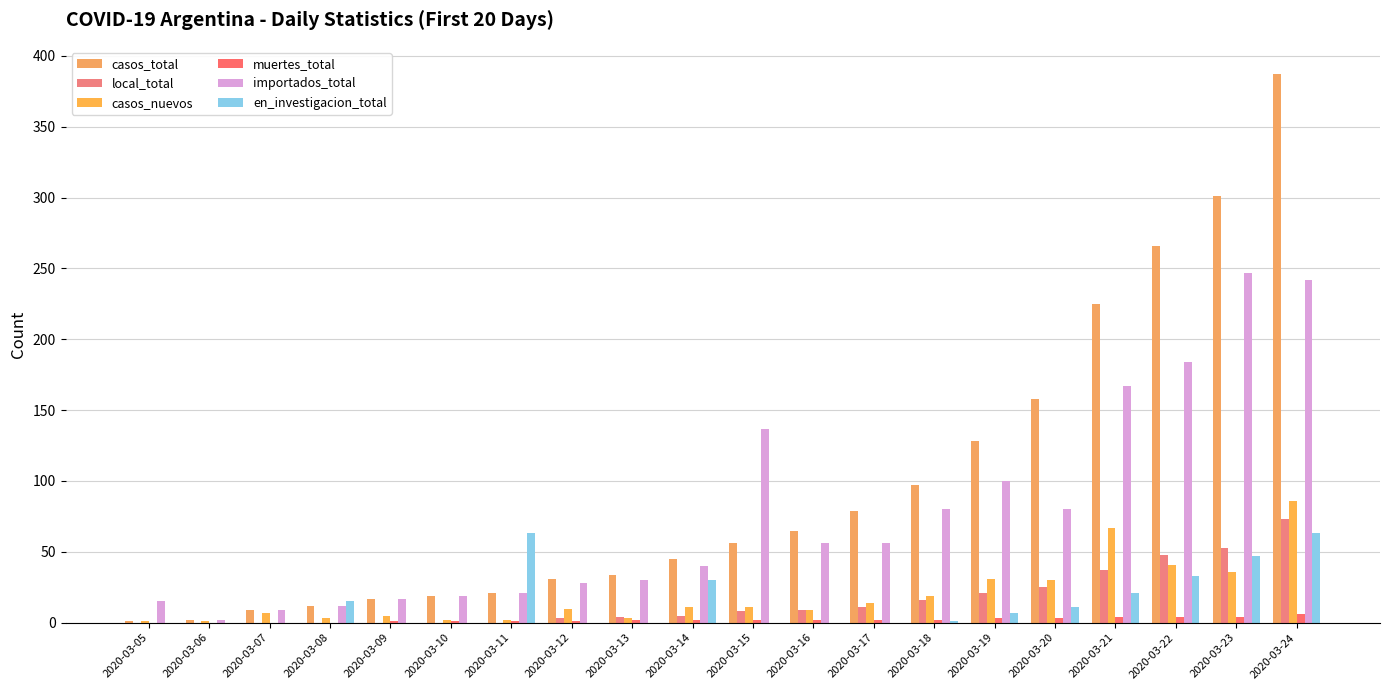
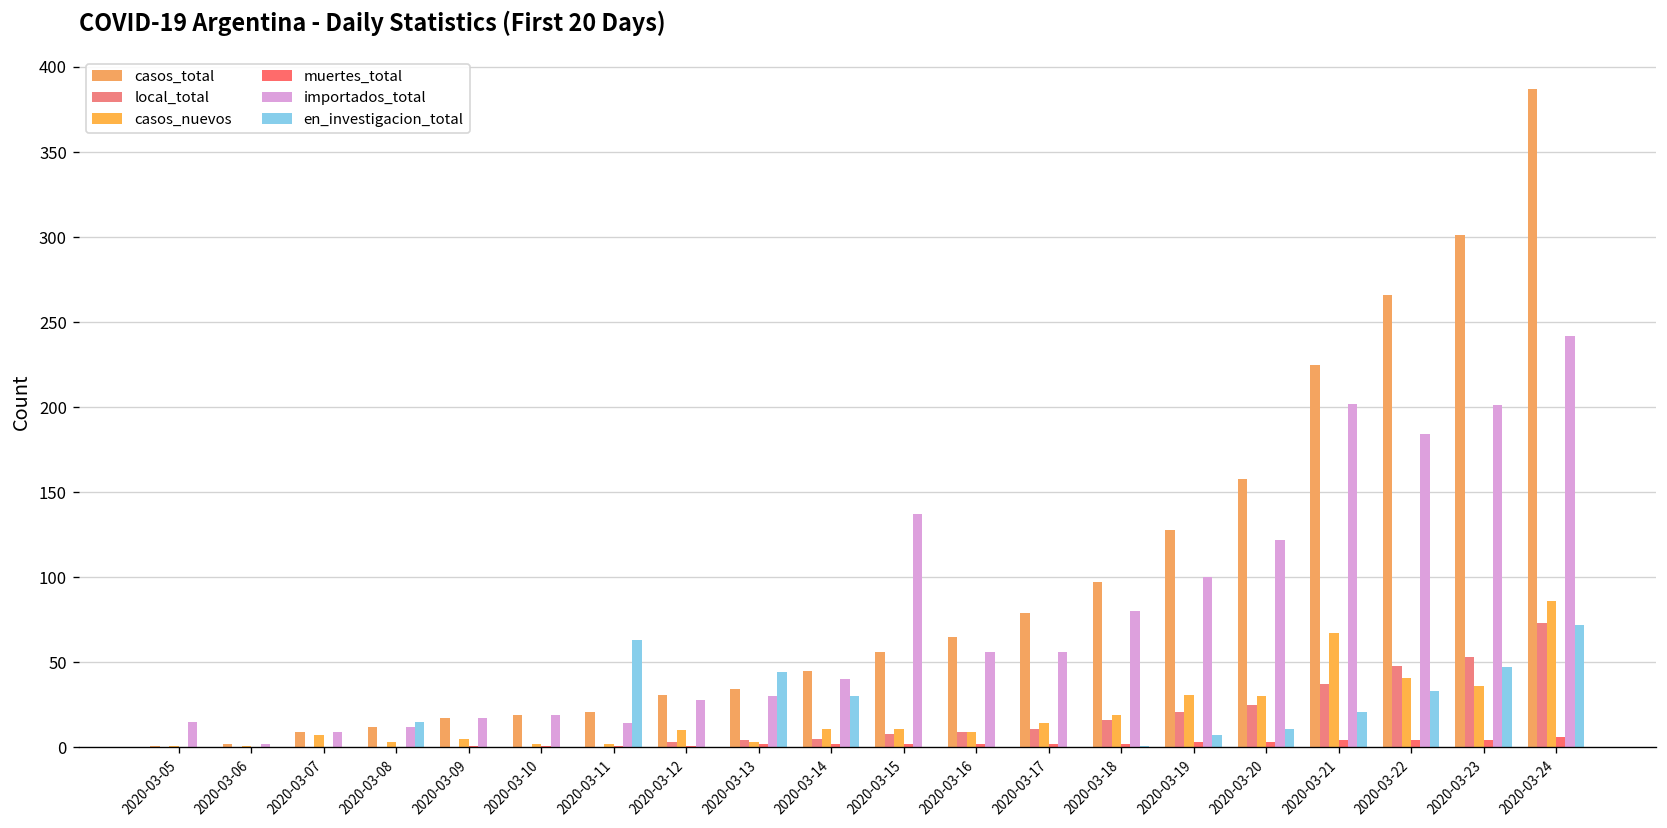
  {
    "importados_total": {
      "2020-03-05": 15,
      "2020-03-06": 2,
      "2020-03-07": 9,
      "2020-03-08": 12,
      "2020-03-09": 17,
      "2020-03-10": 19,
-     "2020-03-11": 21,
+     "2020-03-11": 14,
      "2020-03-12": 28,
      "2020-03-13": 30,
      "2020-03-14": 40,
      "2020-03-15": 137,
      "2020-03-16": 56,
      "2020-03-17": 56,
      "2020-03-18": 80,
      "2020-03-19": 100,
-     "2020-03-20": 80,
-     "2020-03-21": 167,
+     "2020-03-20": 122,
+     "2020-03-21": 202,
      "2020-03-22": 184,
-     "2020-03-23": 247,
+     "2020-03-23": 201,
      "2020-03-24": 242
    },
    "en_investigacion_total": {
      "2020-03-05": 0,
      "2020-03-06": 0,
      "2020-03-07": 0,
      "2020-03-08": 15,
      "2020-03-09": 0,
      "2020-03-10": 0,
      "2020-03-11": 63,
      "2020-03-12": 0,
-     "2020-03-13": 0,
+     "2020-03-13": 44,
      "2020-03-14": 30,
      "2020-03-15": 0,
      "2020-03-16": 0,
      "2020-03-17": 0,
      "2020-03-19": 7,
      "2020-03-20": 11,
      "2020-03-21": 21,
      "2020-03-22": 33,
      "2020-03-23": 47,
-     "2020-03-24": 63
+     "2020-03-24": 72
    }
  }
